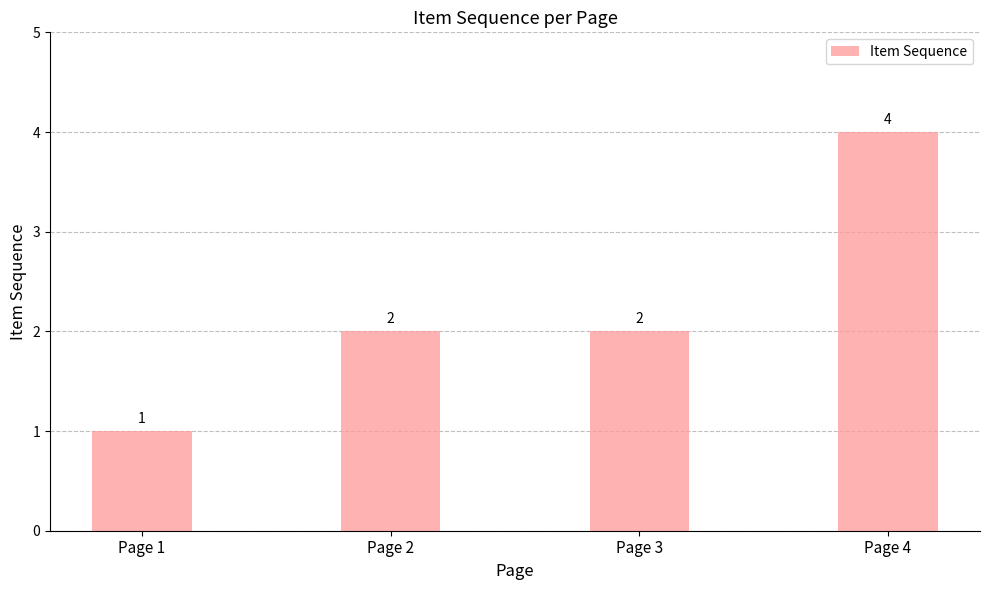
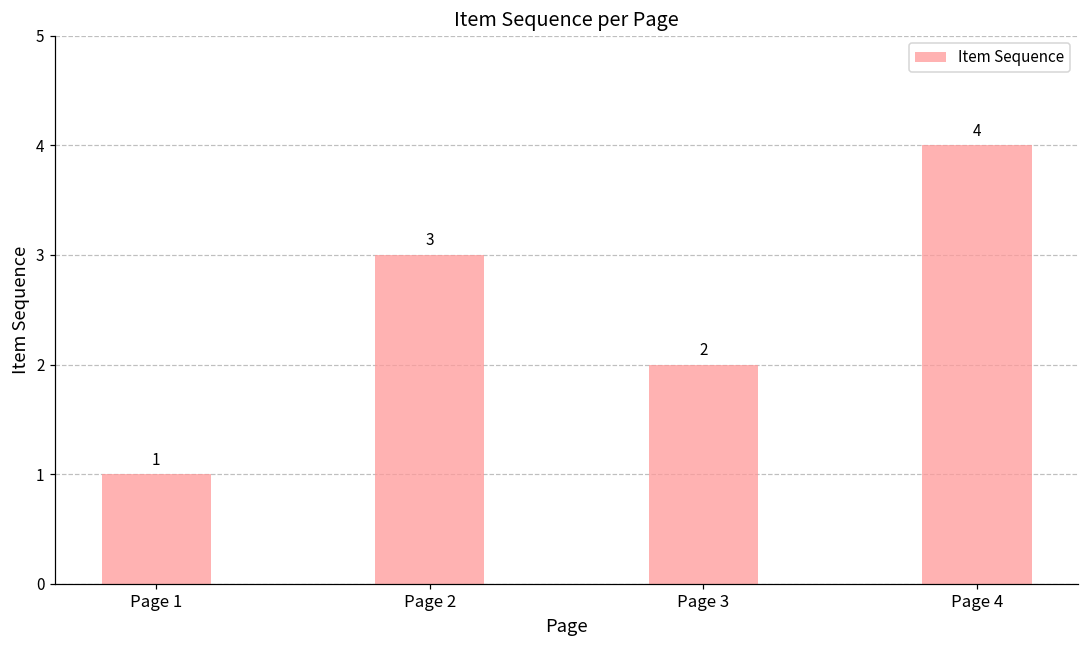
  {
    "Page 1": 1,
-   "Page 2": 2,
+   "Page 2": 3,
    "Page 3": 2,
    "Page 4": 4
  }
